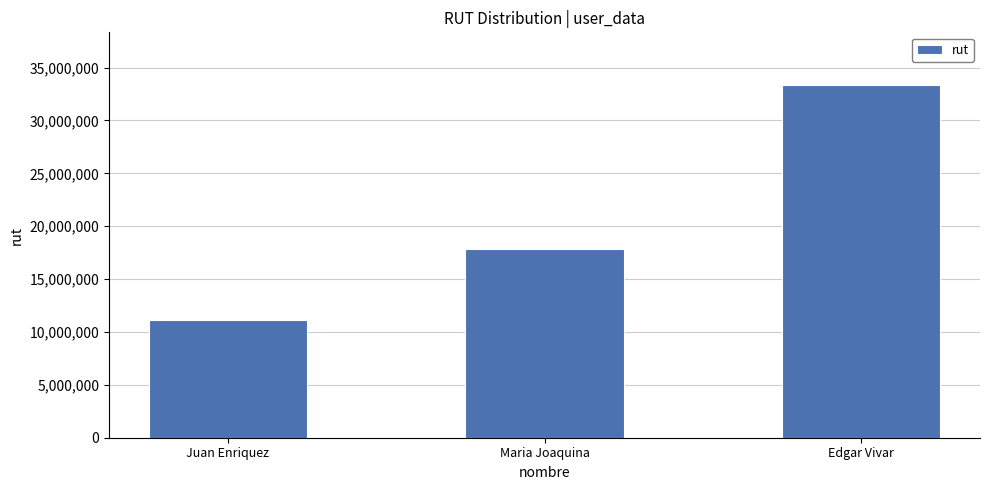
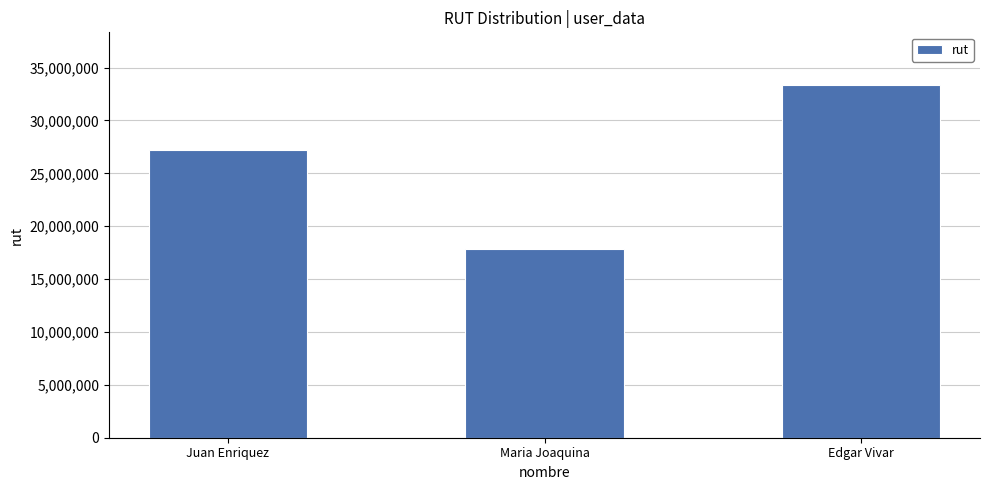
  {
-   "Juan Enriquez": "11,100,000",
+   "Juan Enriquez": "27,200,000",
    "Maria Joaquina": "17,900,000",
    "Edgar Vivar": "33,300,000"
  }
